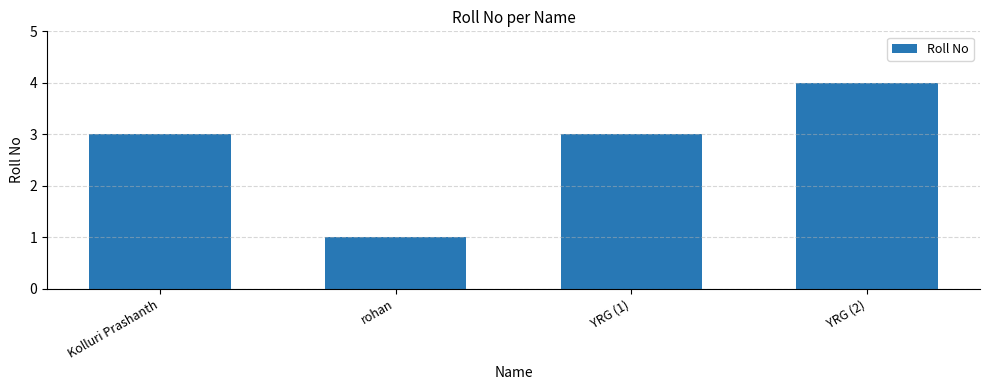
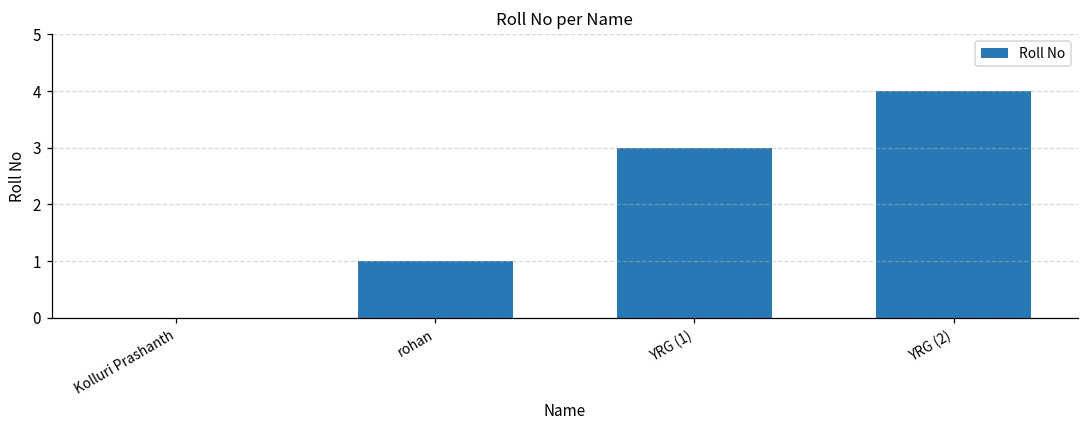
  {
-   "Kolluri Prashanth": 3,
+   "Kolluri Prashanth": 0,
    "rohan": 1,
    "YRG (1)": 3,
    "YRG (2)": 4
  }
